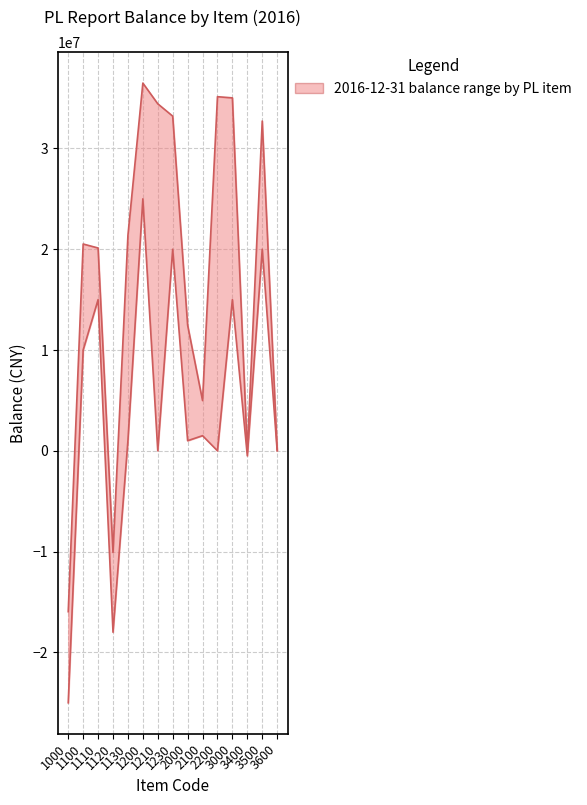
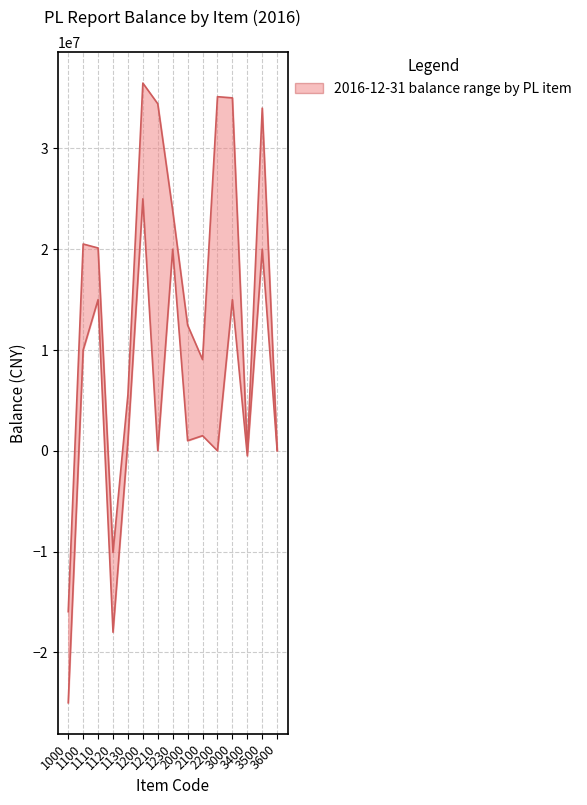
  {
    "2016-12-31 balance range by PL item": {
      "1000": -16000000,
      "1100": 20500000,
      "1110": 20100000,
      "1120": -10100000,
-     "1130": 21400000,
+     "1130": 5600000,
      "1200": 36500000,
      "1210": 34400000,
-     "1230": 33200000,
+     "1230": 23800000,
      "2000": 12500000,
-     "2100": 5000000,
+     "2100": 9100000,
      "2200": 35100000,
      "3000": 35000000,
      "3400": -100000,
-     "3500": 32700000
+     "3500": 34000000
    }
  }
